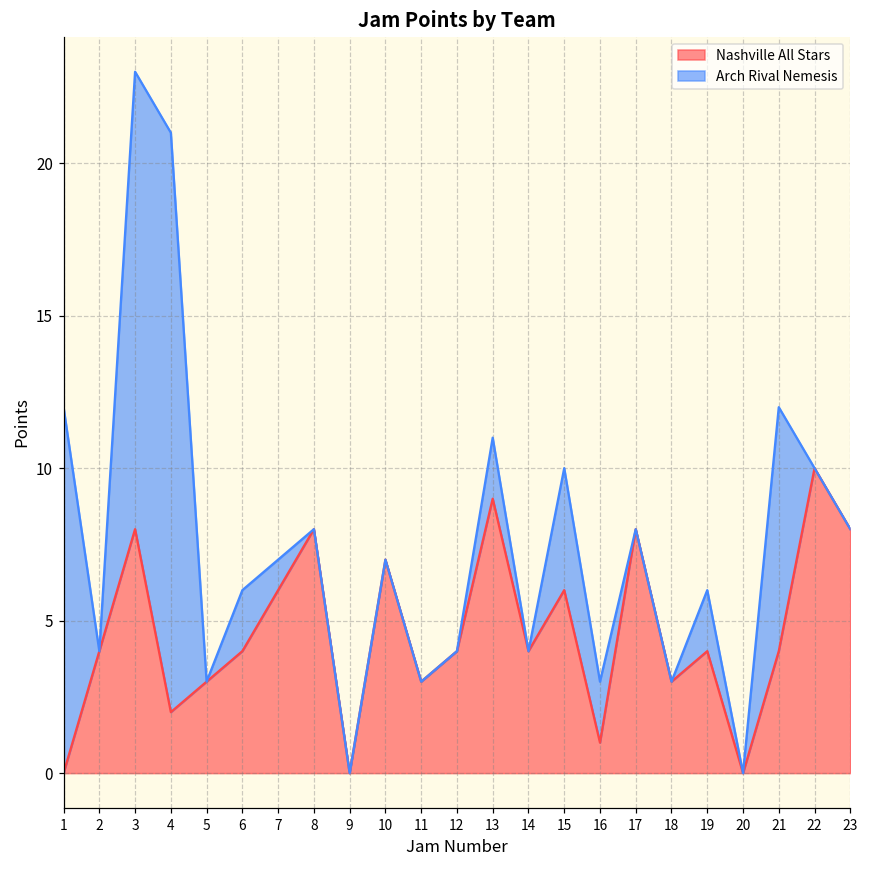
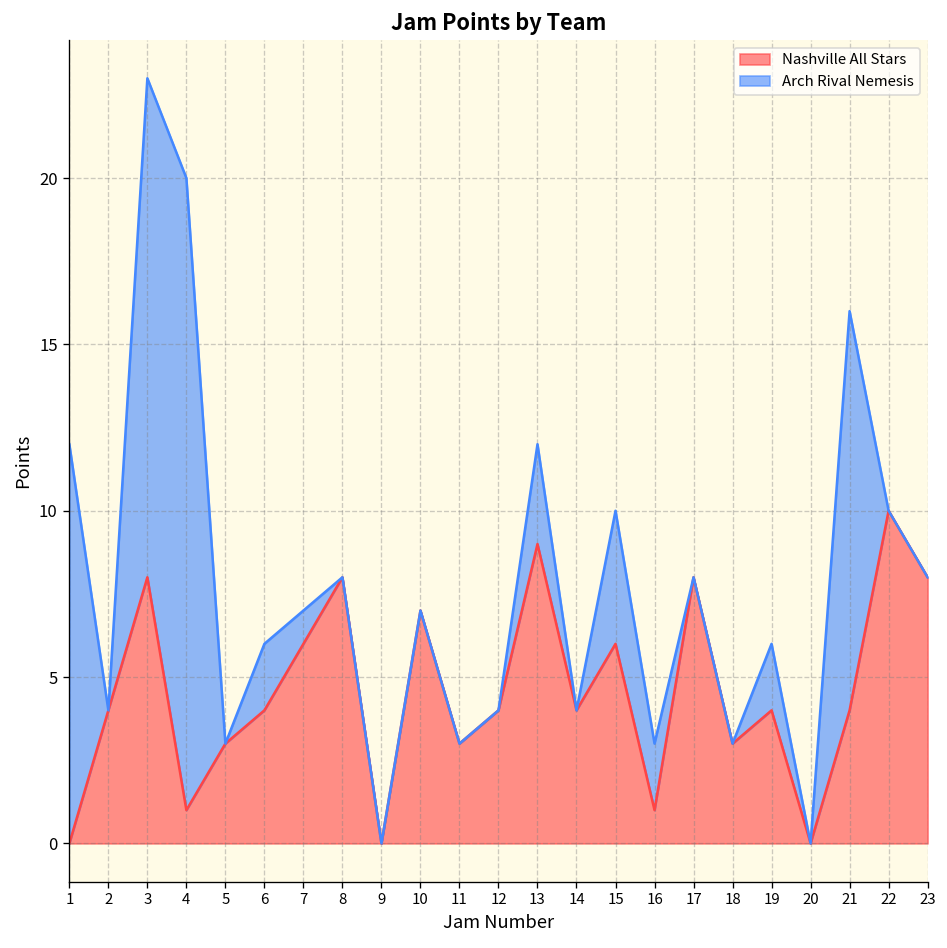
  {
    "Nashville All Stars": {
      "1": 0,
      "3": 8,
-     "4": 2,
+     "4": 1,
      "6": 4,
      "7": 6,
      "13": 9,
      "15": 6,
      "16": 1,
      "19": 4,
      "21": 4
    },
    "Arch Rival Nemesis": {
      "1": 12,
      "3": 15,
      "4": 19,
      "6": 2,
      "7": 1,
-     "13": 2,
+     "13": 3,
      "15": 4,
      "16": 2,
      "19": 2,
-     "21": 8
+     "21": 12
    }
  }
